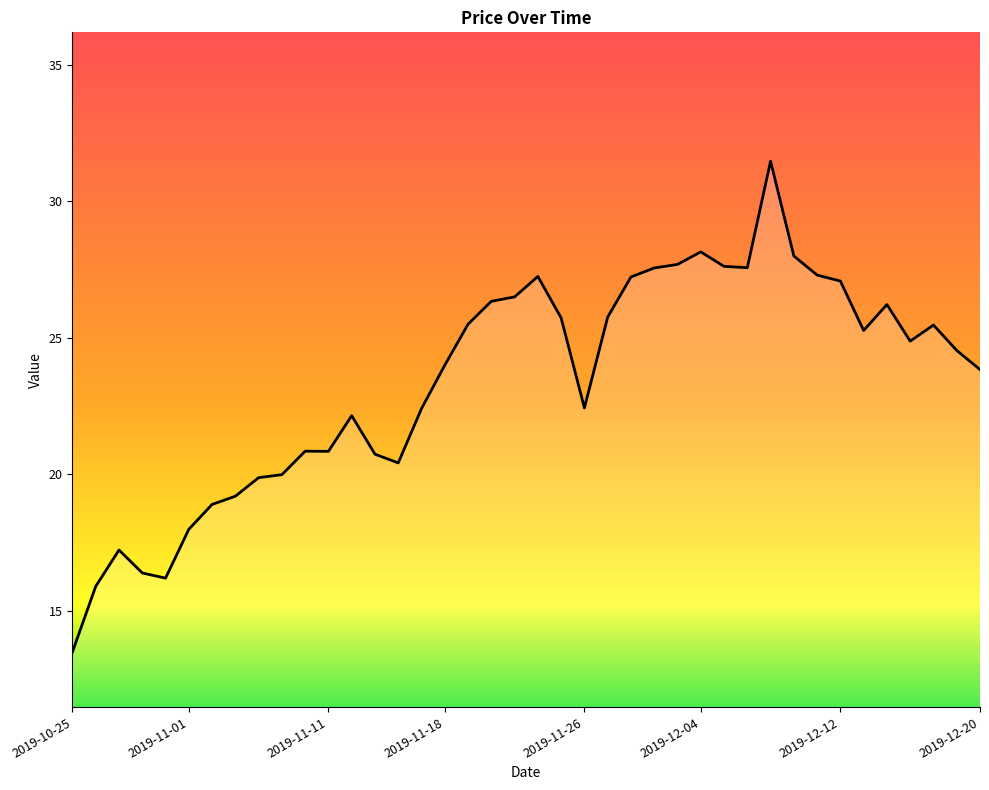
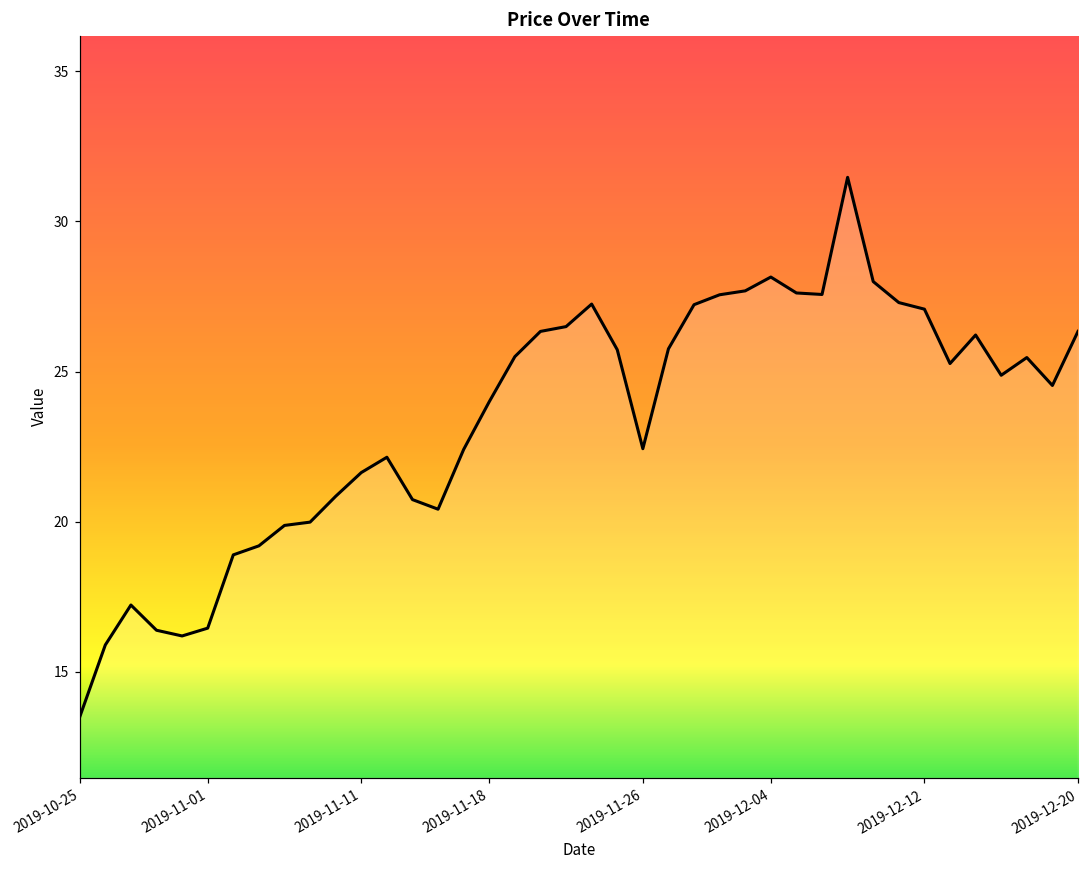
  {
    "2019-10-25": 13.5,
-   "2019-11-01": 18.0,
-   "2019-11-11": 20.8,
+   "2019-11-01": 16.5,
+   "2019-11-11": 21.6,
    "2019-11-18": 24.0,
    "2019-11-26": 22.4,
    "2019-12-04": 28.1,
    "2019-12-12": 27.1,
-   "2019-12-20": 23.8
+   "2019-12-20": 26.3
  }
